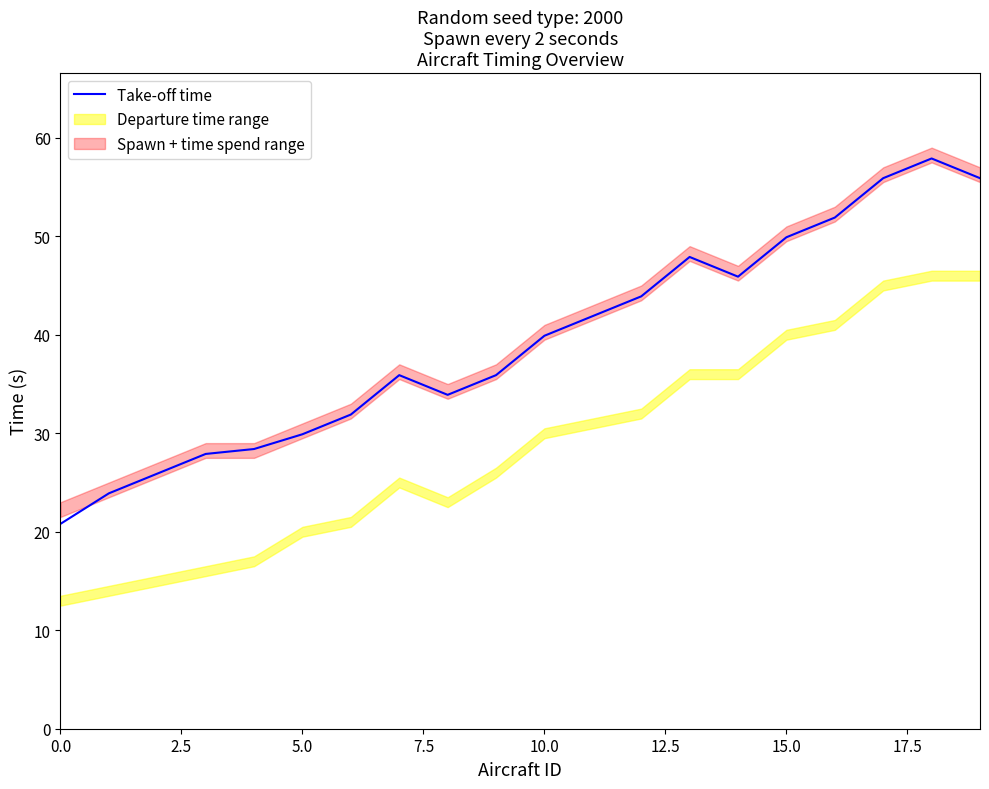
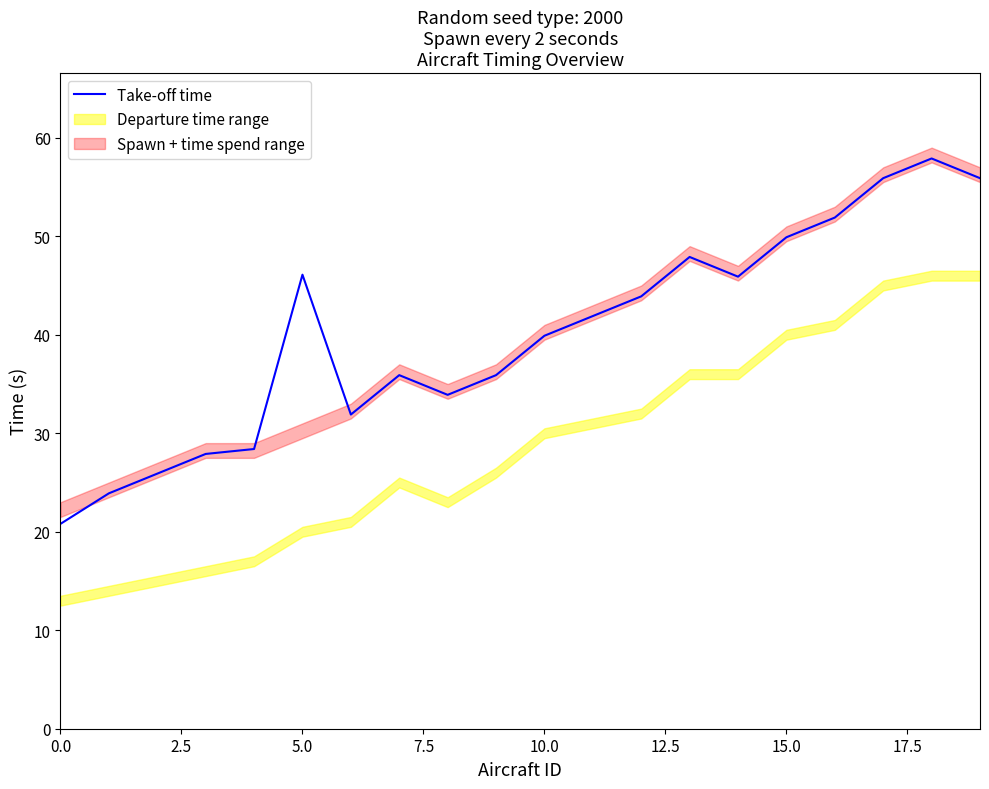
  {
    "Take-off time": {
      "0.0": 21,
-     "5.0": 30,
+     "5.0": 46,
      "10.0": 40,
      "15.0": 50
    }
  }
